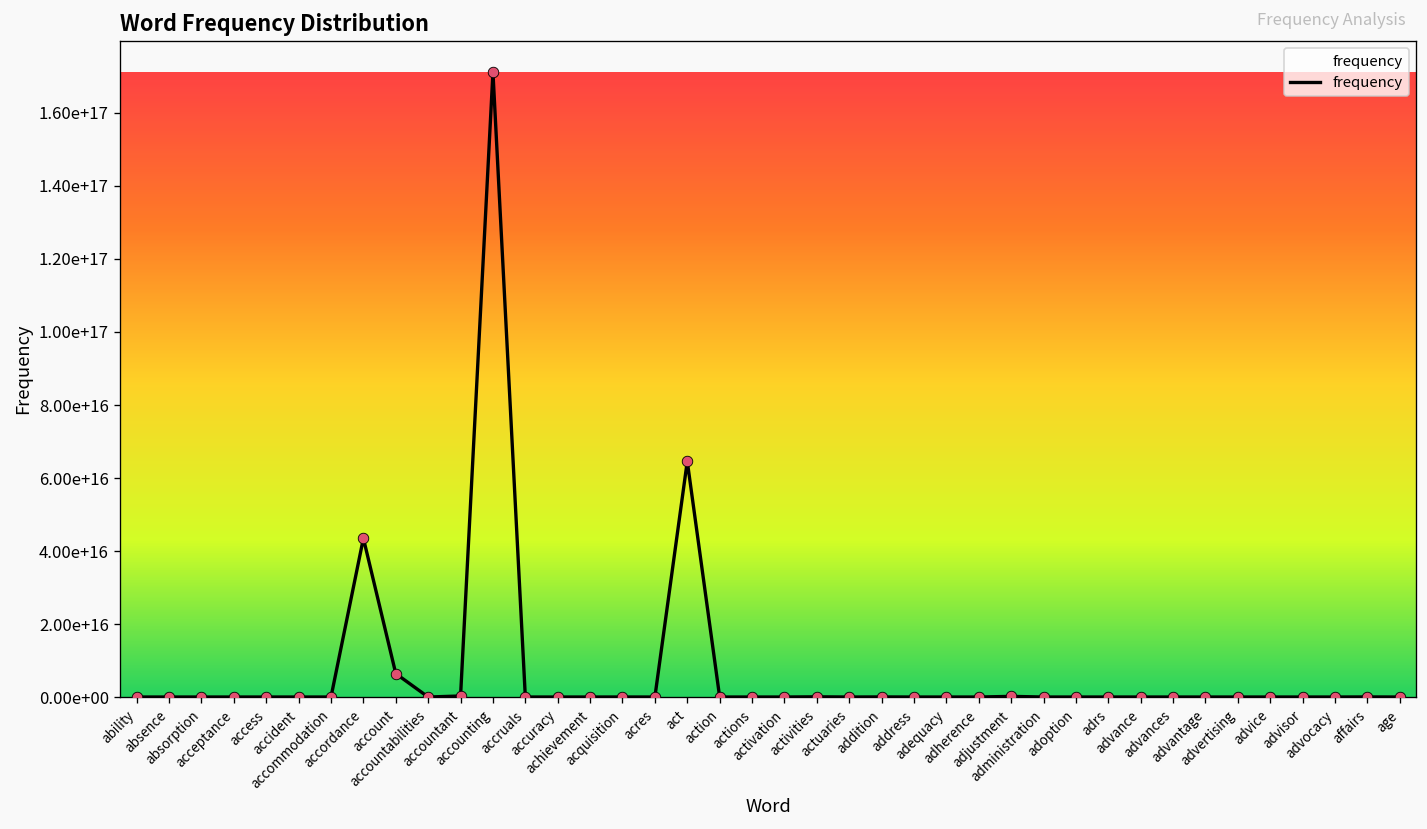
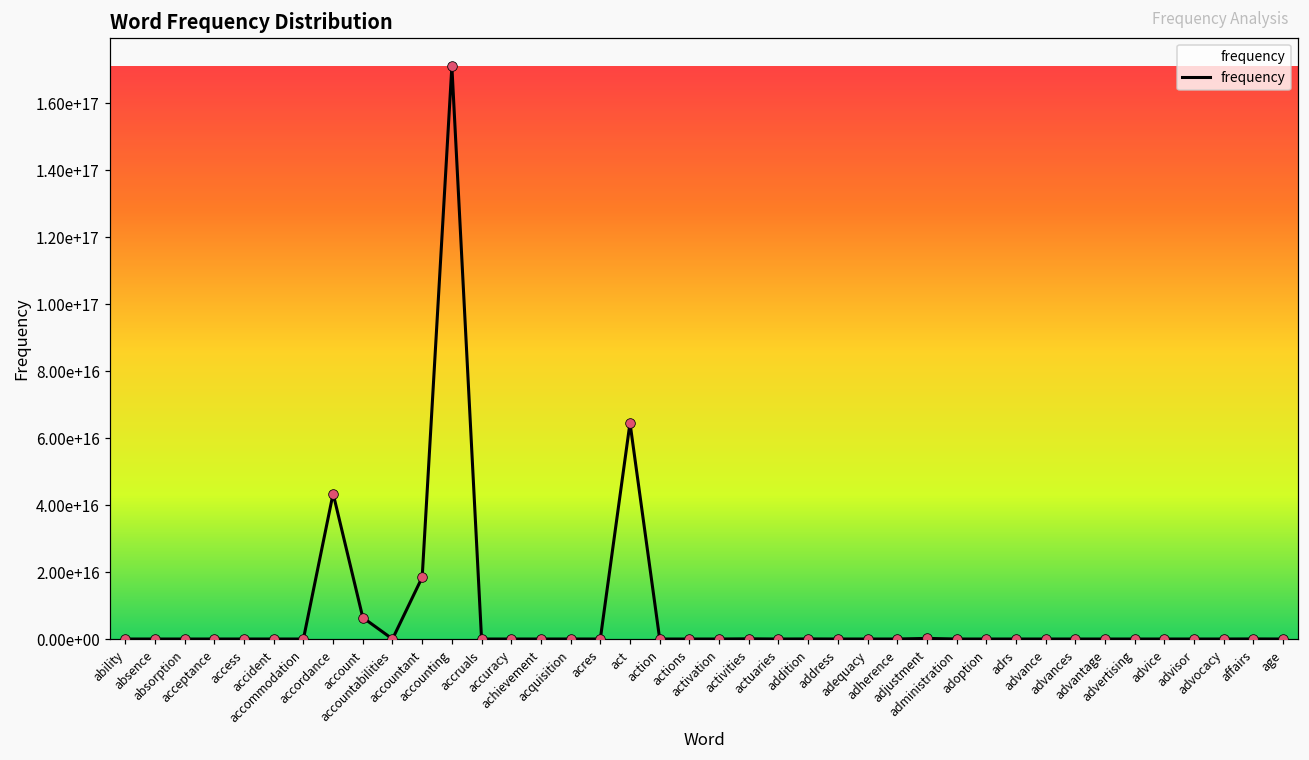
  {
    "ability": 0,
    "absence": 0,
    "absorption": 0,
    "acceptance": 0,
    "access": 0,
    "accident": 0,
    "accommodation": 0,
    "accordance": 43000000000000000,
    "account": 6000000000000000,
    "accountabilities": 0,
-   "accountant": 0,
+   "accountant": 18000000000000000,
    "accounting": 171000000000000000,
    "accruals": 0,
    "accuracy": 0,
    "achievement": 0,
    "acquisition": 0,
    "acres": 0,
    "act": 65000000000000000,
    "action": 0,
    "actions": 0,
    "activation": 0,
    "activities": 0,
    "actuaries": 0,
    "addition": 0,
    "address": 0,
    "adequacy": 0,
    "adherence": 0,
    "adjustment": 0,
    "administration": 0,
    "adoption": 0,
    "adrs": 0,
    "advance": 0,
    "advances": 0,
    "advantage": 0,
    "advertising": 0,
    "advice": 0,
    "advisor": 0,
    "advocacy": 0,
    "affairs": 0,
    "age": 0
  }
